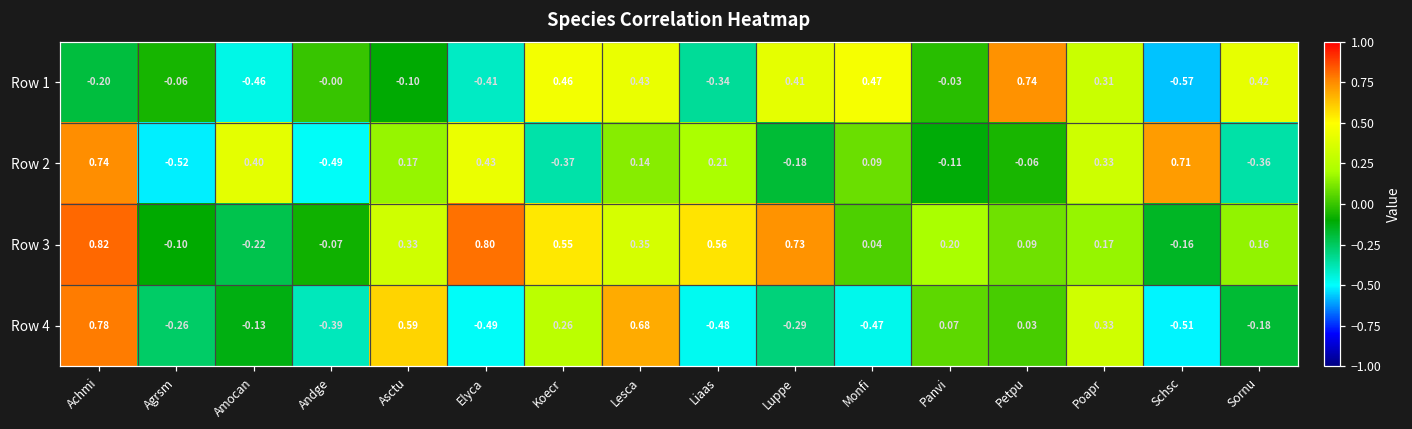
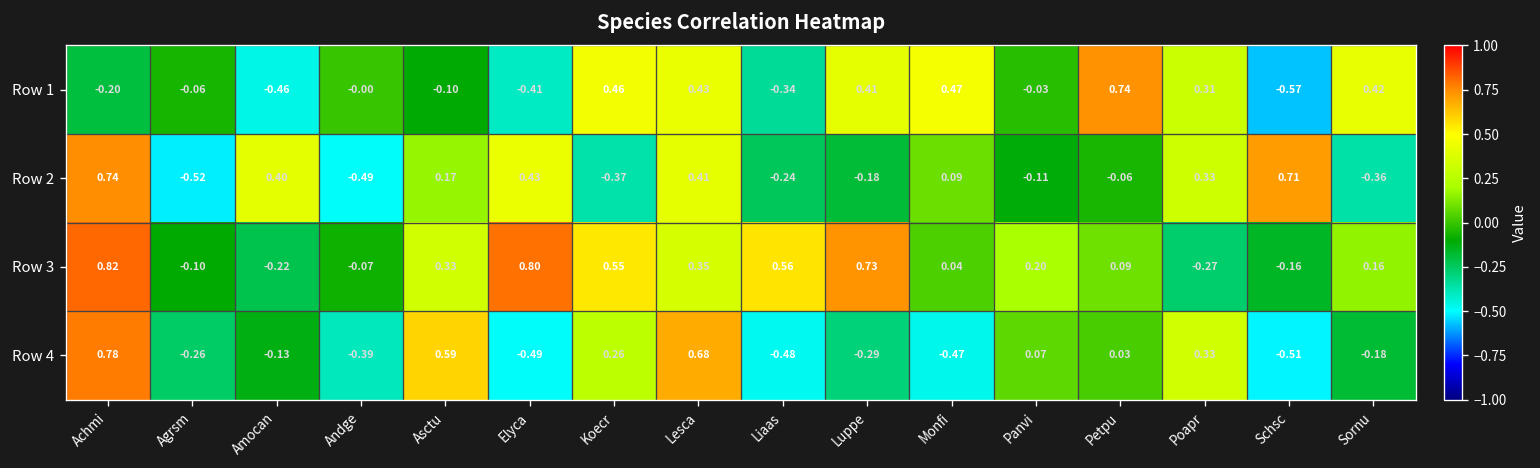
  {
    "Row 1": {
      "Achmi": -0.20,
      "Agrsm": -0.06,
      "Amocan": -0.46,
      "Andge": -0.00,
      "Asctu": -0.10,
      "Elyca": -0.41,
      "Koecr": 0.46,
      "Lesca": 0.43,
      "Liaas": -0.34,
      "Luppe": 0.41,
      "Monfi": 0.47,
      "Panvi": -0.03,
      "Petpu": 0.74,
      "Poapr": 0.31,
      "Schsc": -0.57,
      "Sornu": 0.42
    },
    "Row 2": {
      "Achmi": 0.74,
      "Agrsm": -0.52,
      "Amocan": 0.40,
      "Andge": -0.49,
      "Asctu": 0.17,
      "Elyca": 0.43,
      "Koecr": -0.37,
-     "Lesca": 0.14,
-     "Liaas": 0.21,
+     "Lesca": 0.41,
+     "Liaas": -0.24,
      "Luppe": -0.18,
      "Monfi": 0.09,
      "Panvi": -0.11,
      "Petpu": -0.06,
      "Poapr": 0.33,
      "Schsc": 0.71,
      "Sornu": -0.36
    },
    "Row 3": {
      "Achmi": 0.82,
      "Agrsm": -0.10,
      "Amocan": -0.22,
      "Andge": -0.07,
      "Asctu": 0.33,
      "Elyca": 0.80,
      "Koecr": 0.55,
      "Lesca": 0.35,
      "Liaas": 0.56,
      "Luppe": 0.73,
      "Monfi": 0.04,
      "Panvi": 0.20,
      "Petpu": 0.09,
-     "Poapr": 0.17,
+     "Poapr": -0.27,
      "Schsc": -0.16,
      "Sornu": 0.16
    },
    "Row 4": {
      "Achmi": 0.78,
      "Agrsm": -0.26,
      "Amocan": -0.13,
      "Andge": -0.39,
      "Asctu": 0.59,
      "Elyca": -0.49,
      "Koecr": 0.26,
      "Lesca": 0.68,
      "Liaas": -0.48,
      "Luppe": -0.29,
      "Monfi": -0.47,
      "Panvi": 0.07,
      "Petpu": 0.03,
      "Poapr": 0.33,
      "Schsc": -0.51,
      "Sornu": -0.18
    }
  }
